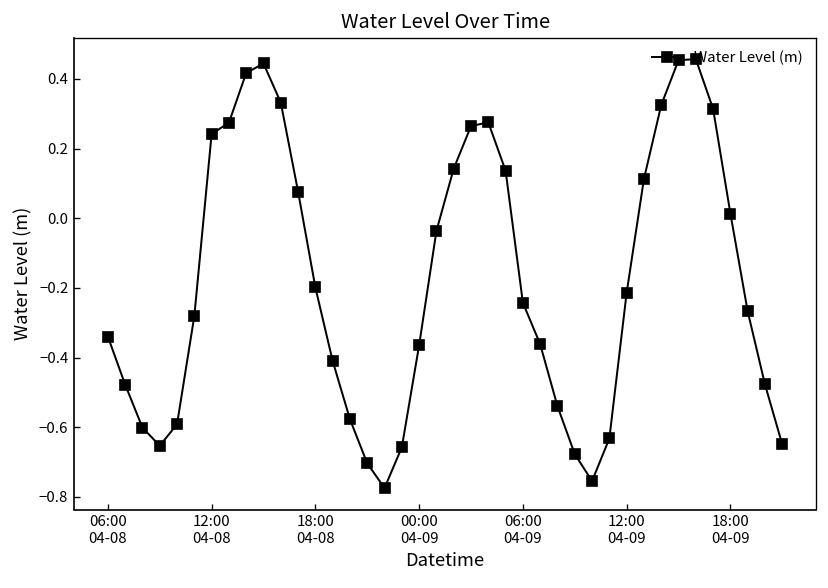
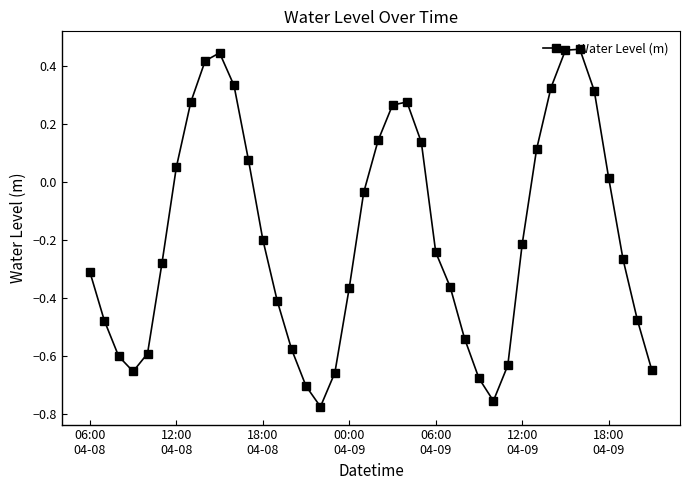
  {
-   "06:00 04-08": -0.34,
-   "12:00 04-08": 0.24,
+   "06:00 04-08": -0.31,
+   "12:00 04-08": 0.05,
    "18:00 04-08": -0.20,
    "00:00 04-09": -0.36,
    "06:00 04-09": -0.24,
    "12:00 04-09": -0.21,
    "18:00 04-09": 0.01
  }
